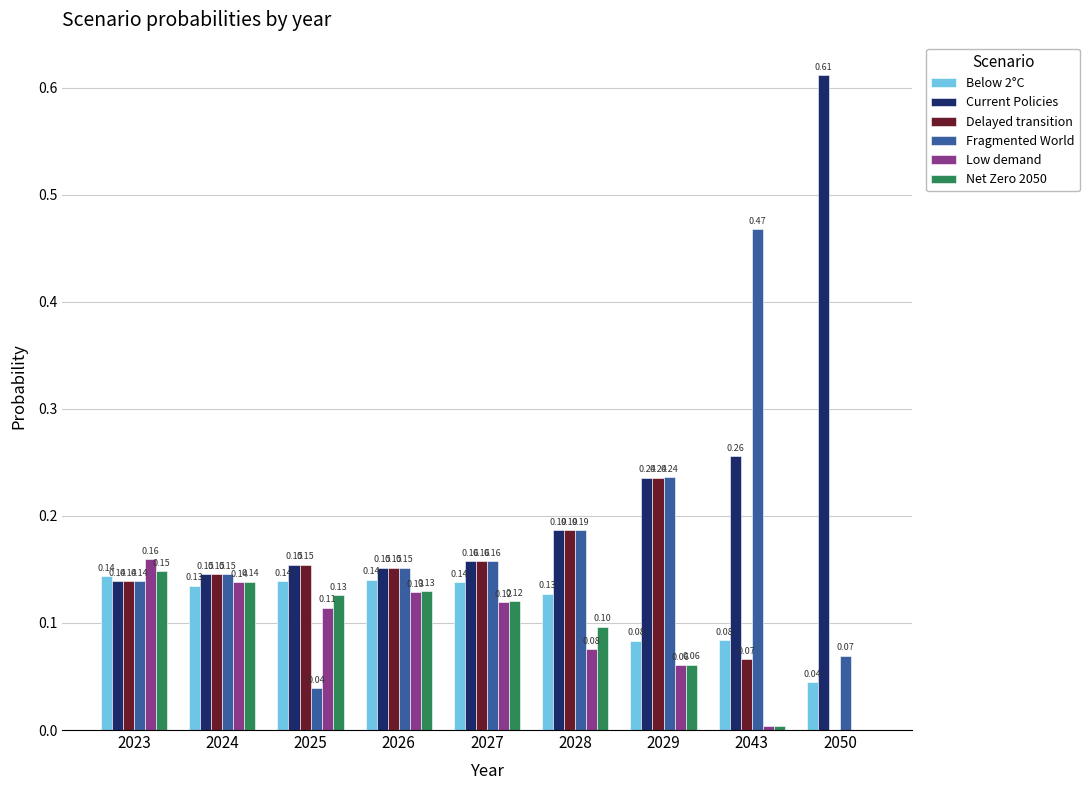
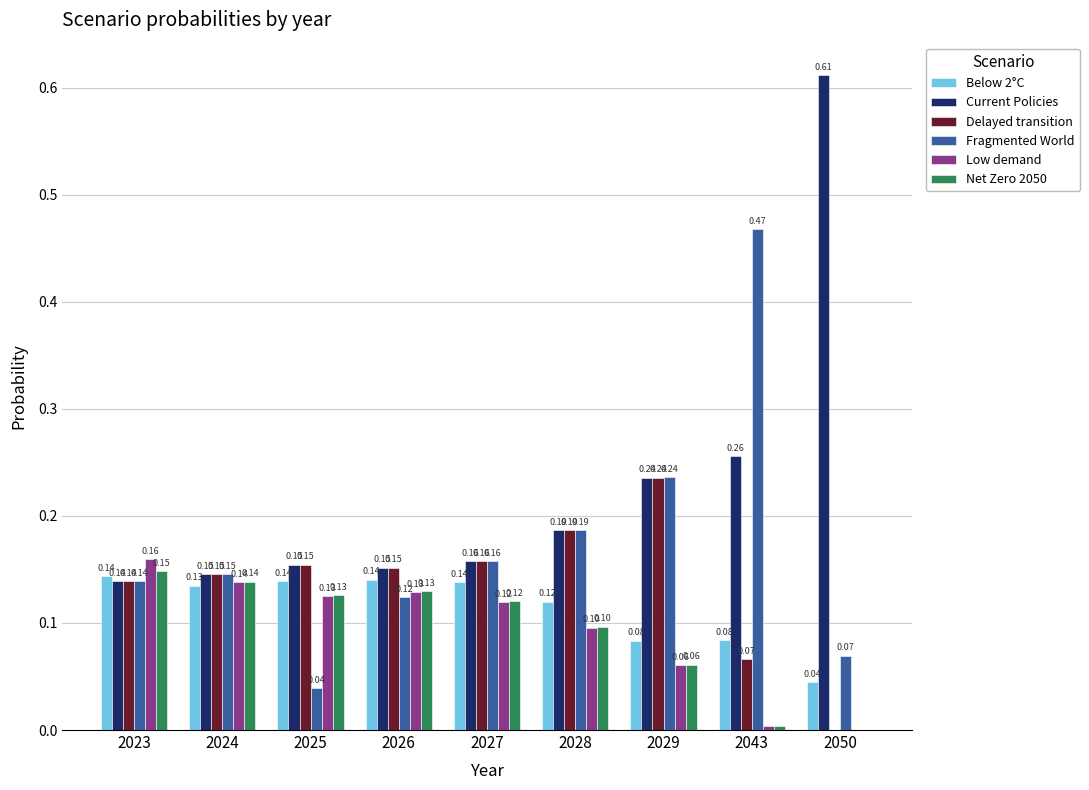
  {
    "Below 2°C": {
      "2024": 0.13,
      "2025": 0.14,
      "2026": 0.14,
      "2027": 0.14,
-     "2028": 0.13,
+     "2028": 0.12,
      "2029": 0.08,
      "2043": 0.08,
      "2050": 0.04
    },
    "Current Policies": {
      "2043": 0.26,
      "2050": 0.61
    },
    "Delayed transition": {
      "2043": 0.07
    },
    "Fragmented World": {
      "2025": 0.04,
-     "2026": 0.15,
+     "2026": 0.12,
      "2043": 0.47,
      "2050": 0.07
    },
    "Low demand": {
      "2023": 0.16,
-     "2025": 0.11,
-     "2028": 0.08
+     "2025": 0.13,
+     "2028": 0.10
    },
    "Net Zero 2050": {
      "2023": 0.15
    }
  }
